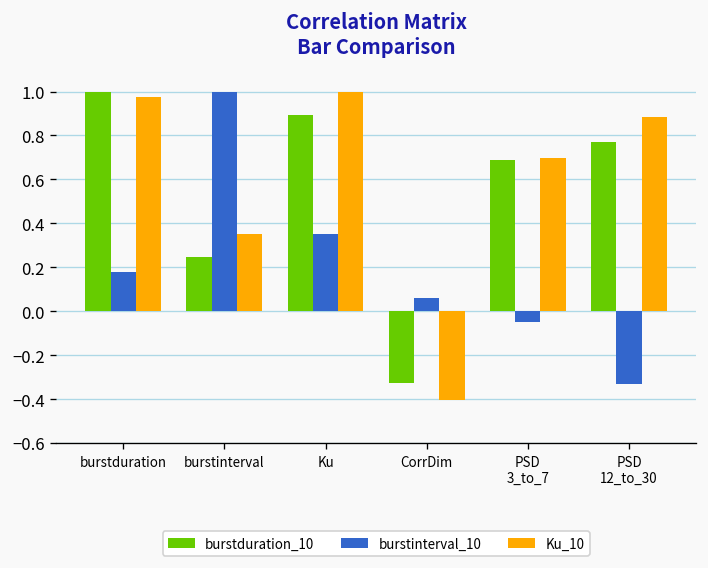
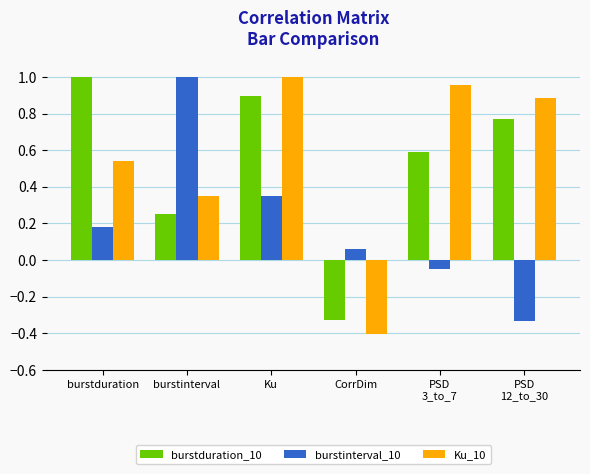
  {
    "burstduration_10": {
      "burstduration": 1.00,
      "burstinterval": 0.25,
      "Ku": 0.89,
      "CorrDim": -0.33,
-     "PSD 3_to_7": 0.69,
+     "PSD 3_to_7": 0.59,
      "PSD 12_to_30": 0.77
    },
    "burstinterval_10": {
      "burstduration": 0.18,
      "burstinterval": 1.00,
      "Ku": 0.35,
      "CorrDim": 0.06,
      "PSD 3_to_7": -0.05,
      "PSD 12_to_30": -0.33
    },
    "Ku_10": {
-     "burstduration": 0.98,
+     "burstduration": 0.54,
      "burstinterval": 0.35,
      "Ku": 1.00,
      "CorrDim": -0.40,
-     "PSD 3_to_7": 0.70,
+     "PSD 3_to_7": 0.96,
      "PSD 12_to_30": 0.88
    }
  }
